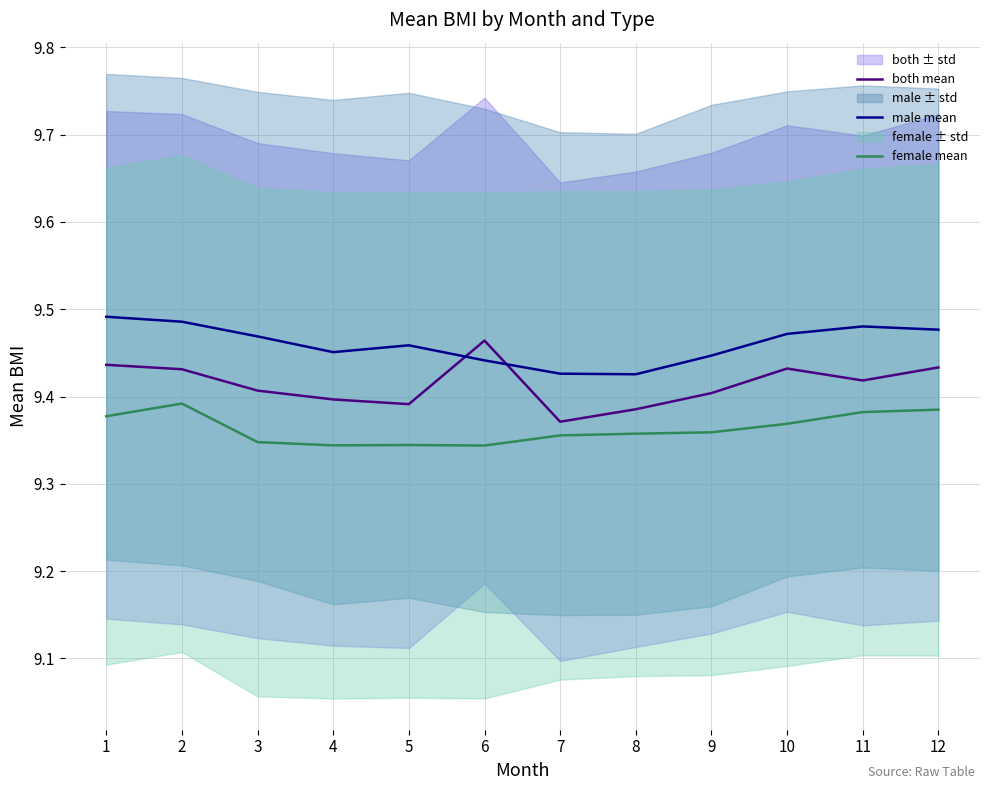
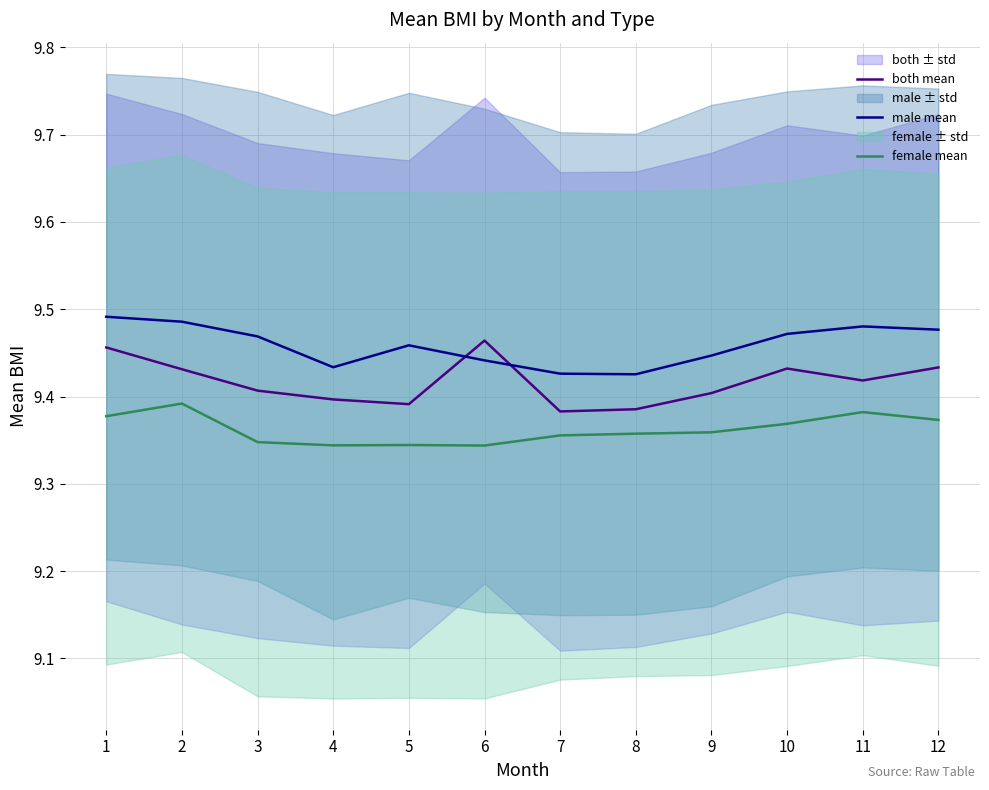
  {
    "both mean": {
-     "1": 9.44,
+     "1": 9.46,
      "2": 9.43,
      "3": 9.41,
      "4": 9.40,
      "5": 9.39,
      "6": 9.46,
-     "7": 9.37,
+     "7": 9.38,
      "8": 9.39,
      "9": 9.40,
      "10": 9.43,
      "11": 9.42,
      "12": 9.43
    },
    "male mean": {
      "1": 9.49,
      "2": 9.49,
      "3": 9.47,
-     "4": 9.45,
+     "4": 9.43,
      "5": 9.46,
      "6": 9.44,
      "7": 9.43,
      "8": 9.43,
      "9": 9.45,
      "10": 9.47,
      "11": 9.48,
      "12": 9.48
    },
    "female mean": {
      "1": 9.38,
      "2": 9.39,
      "3": 9.35,
      "4": 9.34,
      "5": 9.34,
      "6": 9.34,
      "7": 9.36,
      "8": 9.36,
      "9": 9.36,
      "10": 9.37,
      "11": 9.38,
-     "12": 9.38
+     "12": 9.37
    }
  }
